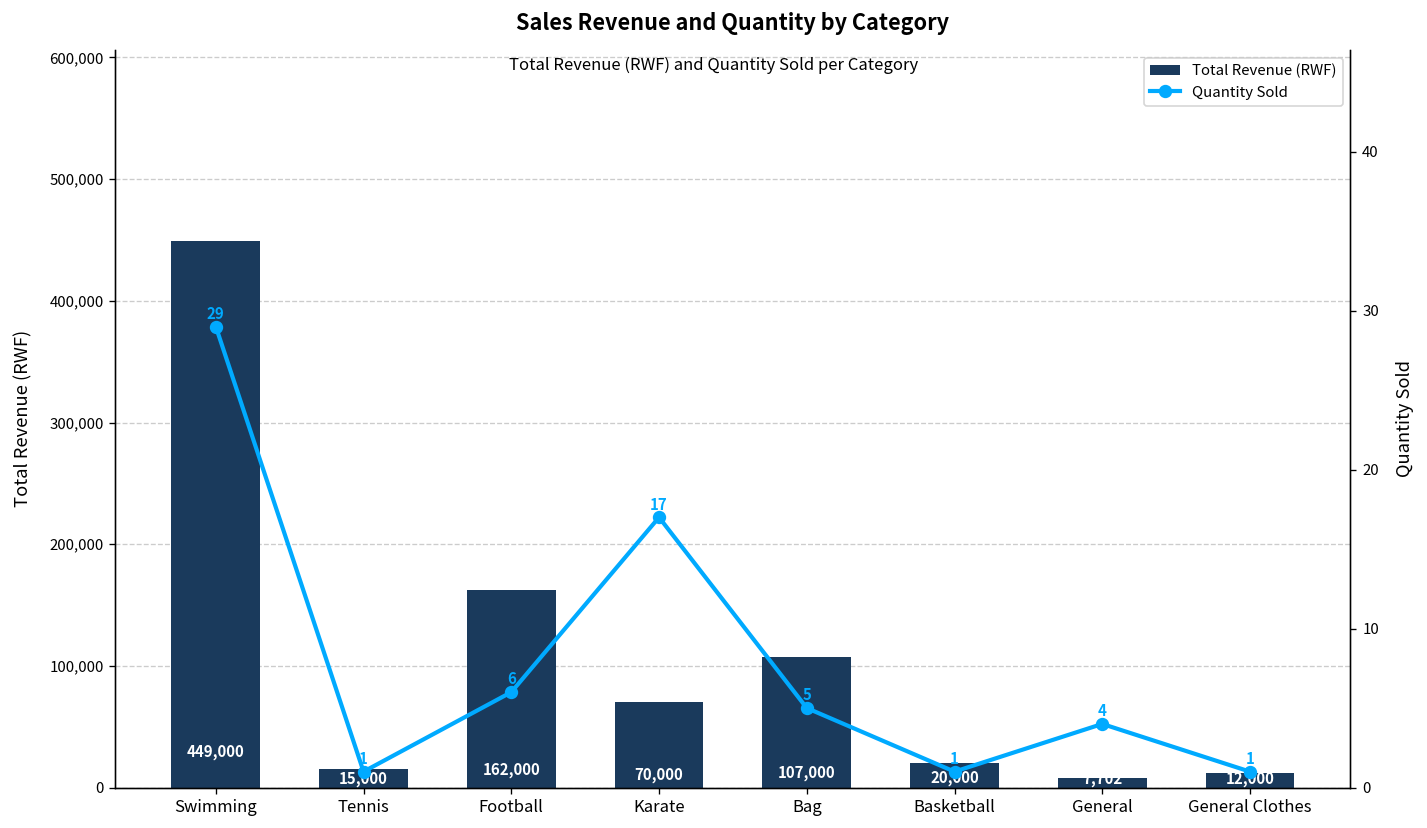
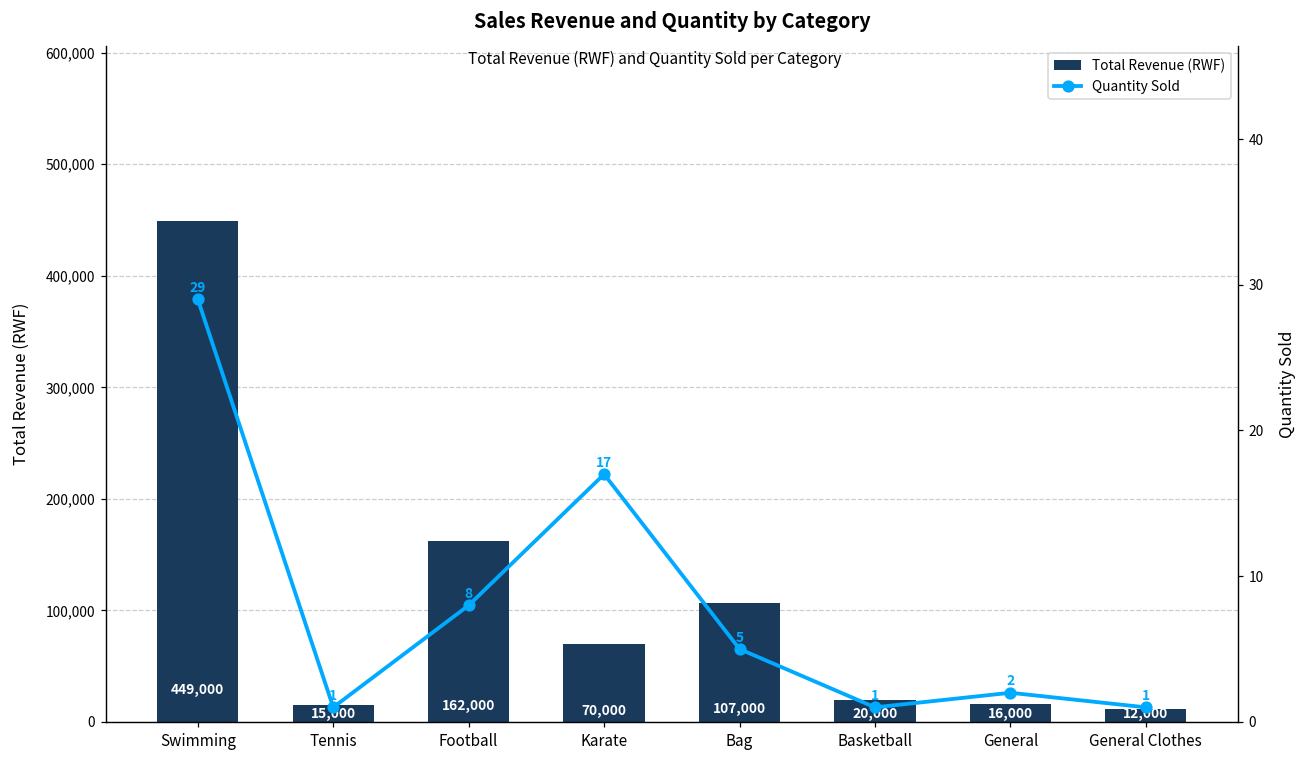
  {
    "Total Revenue (RWF)": {
      "Swimming": "449,000",
      "Football": "162,000",
      "Karate": "70,000",
      "Bag": "107,000",
-     "General": "7,702"
+     "General": "16,000"
    },
    "Quantity Sold": {
      "Swimming": "29",
      "Tennis": "1",
-     "Football": "6",
+     "Football": "8",
      "Karate": "17",
      "Bag": "5",
      "Basketball": "1",
-     "General": "4",
+     "General": "2",
      "General Clothes": "1"
    }
  }
